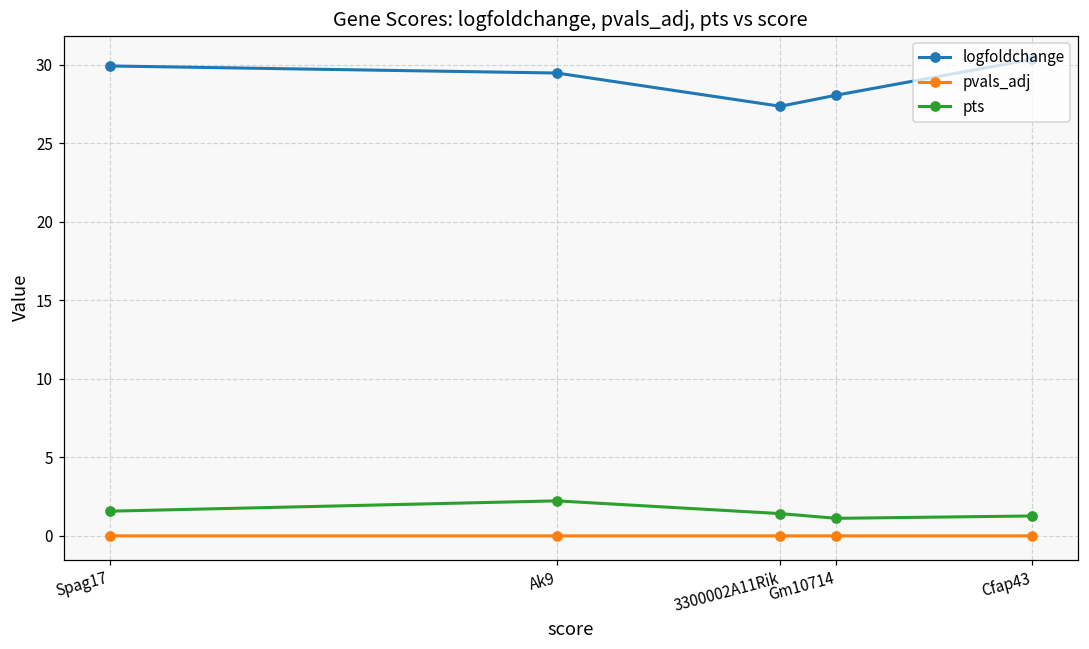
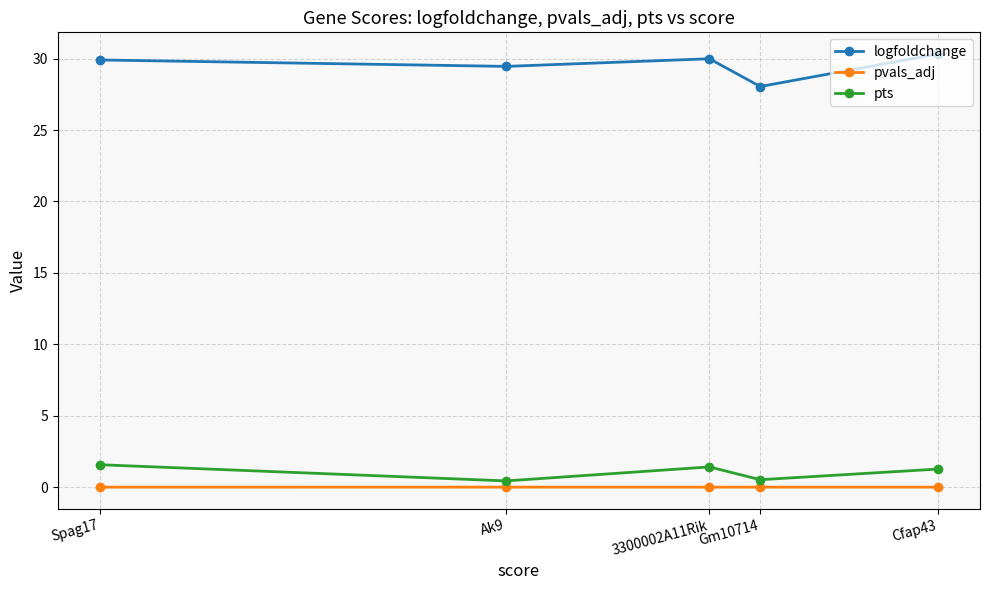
  {
    "logfoldchange": {
      "Spag17": 29.9,
      "Ak9": 29.5,
-     "3300002A11Rik": 27.3,
+     "3300002A11Rik": 30.0,
      "Gm10714": 28.1
    },
    "pvals_adj": {
      "Spag17": 0.0,
      "Ak9": 0.0,
      "3300002A11Rik": 0.0,
      "Gm10714": 0.0,
      "Cfap43": 0.0
    },
    "pts": {
      "Spag17": 1.6,
-     "Ak9": 2.2,
+     "Ak9": 0.4,
      "3300002A11Rik": 1.4,
-     "Gm10714": 1.1,
+     "Gm10714": 0.5,
      "Cfap43": 1.3
    }
  }
